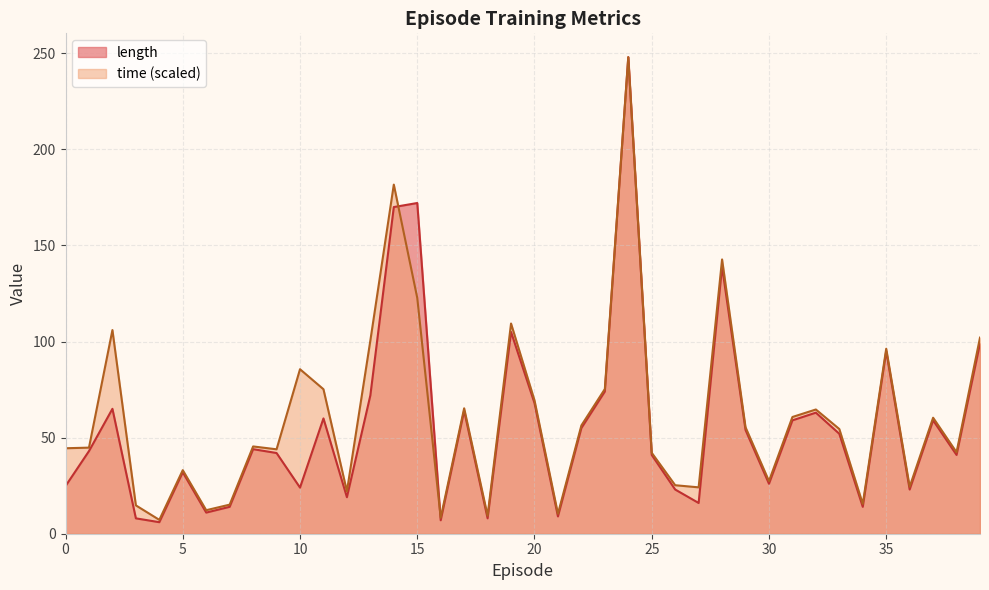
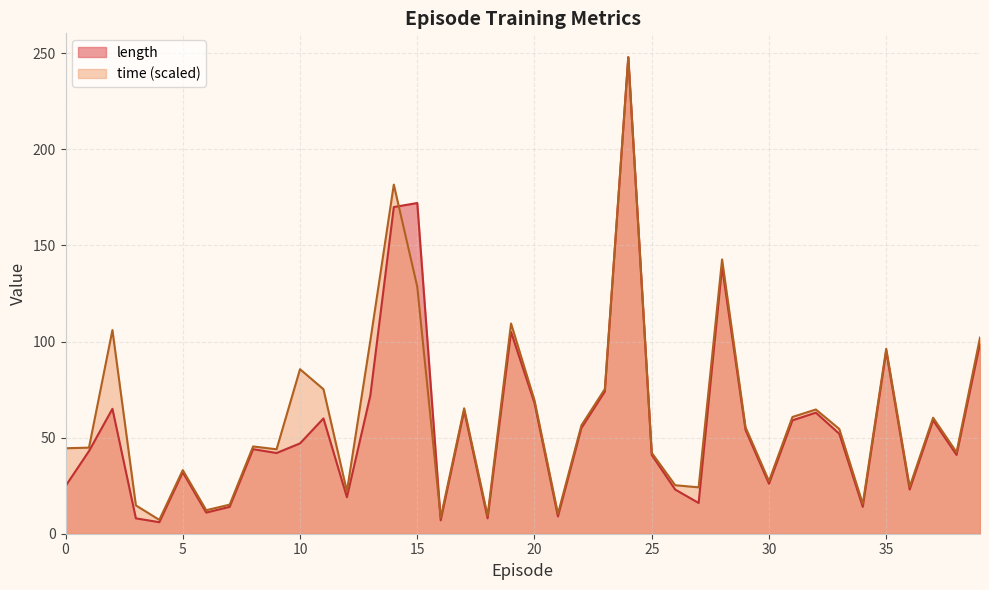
  {
    "length": {
      "0": 25,
-     "10": 24,
+     "10": 47,
      "15": 172,
      "20": 68,
      "30": 26
    },
    "time (scaled)": {
      "0": 44,
      "10": 86,
-     "15": 123,
+     "15": 129,
      "20": 69,
      "30": 27
    }
  }
